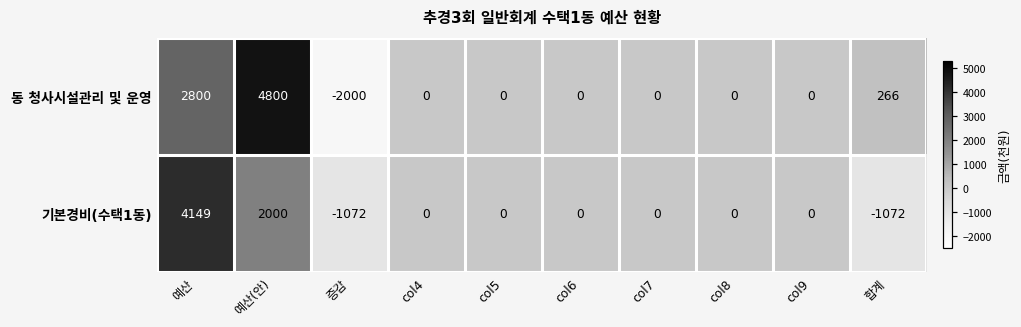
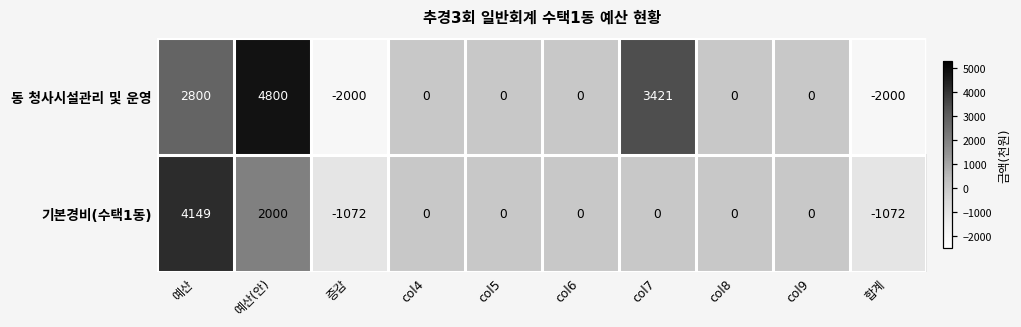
  {
    "동 청사시설관리 및 운영": {
      "예산": 2800,
      "예산(안)": 4800,
      "증감": -2000,
      "col4": 0,
      "col5": 0,
      "col6": 0,
-     "col7": 0,
+     "col7": 3421,
      "col8": 0,
      "col9": 0,
-     "합계": 266
+     "합계": -2000
    },
    "기본경비(수택1동)": {
      "예산": 4149,
      "예산(안)": 2000,
      "증감": -1072,
      "col4": 0,
      "col5": 0,
      "col6": 0,
      "col7": 0,
      "col8": 0,
      "col9": 0,
      "합계": -1072
    }
  }
